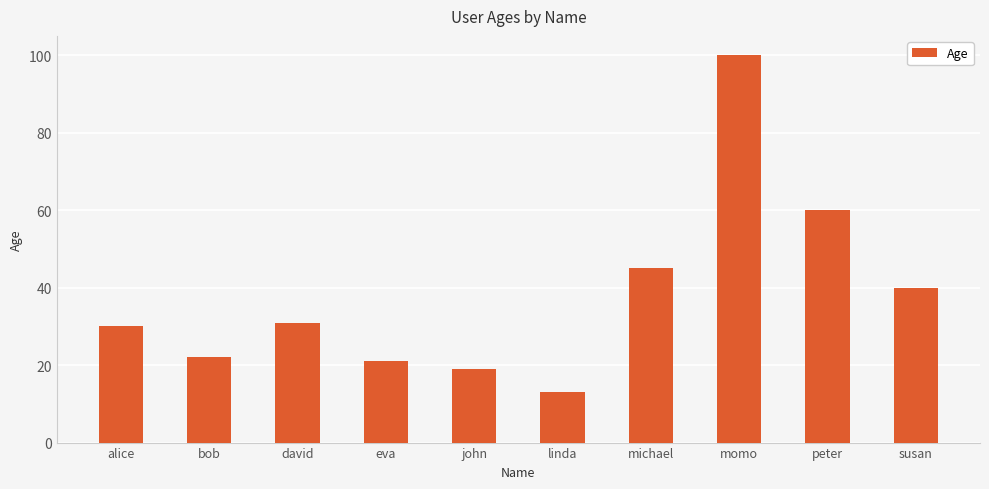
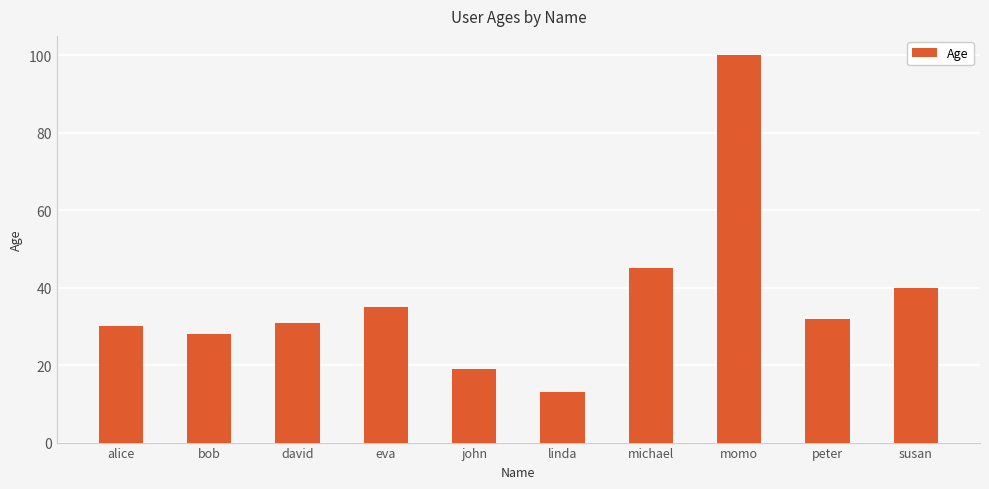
  {
    "alice": 30,
-   "bob": 22,
+   "bob": 28,
    "david": 31,
-   "eva": 21,
+   "eva": 35,
    "john": 19,
    "linda": 13,
    "michael": 45,
    "momo": 100,
-   "peter": 60,
+   "peter": 32,
    "susan": 40
  }
